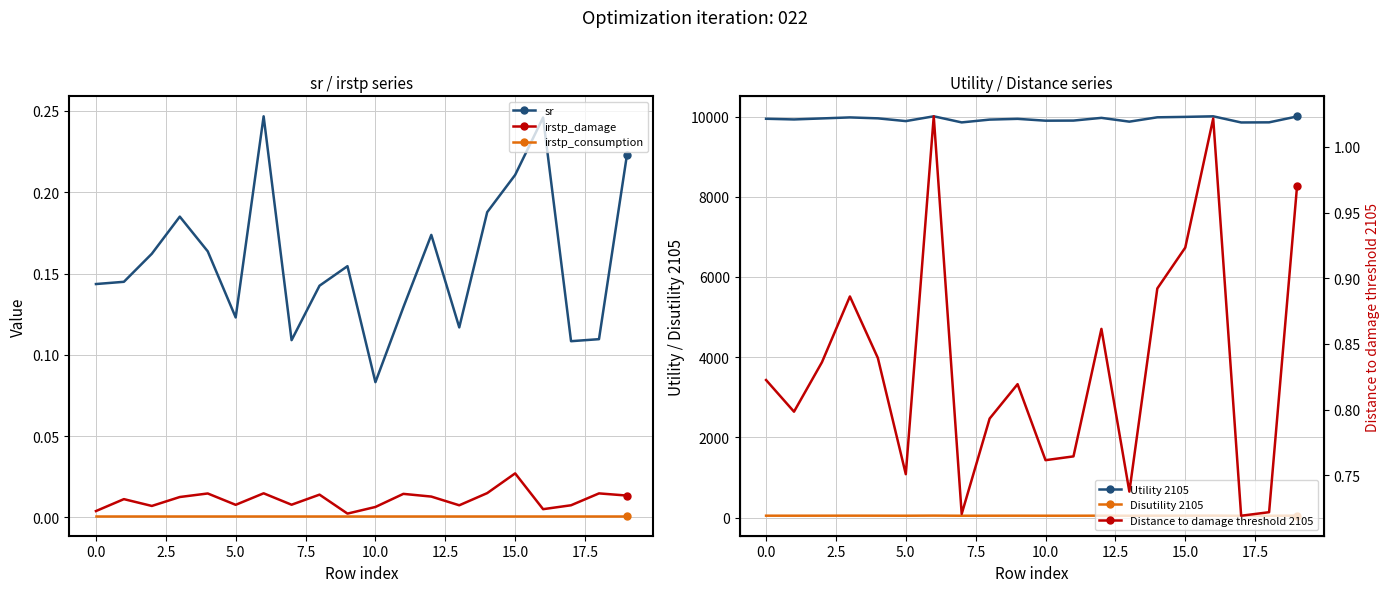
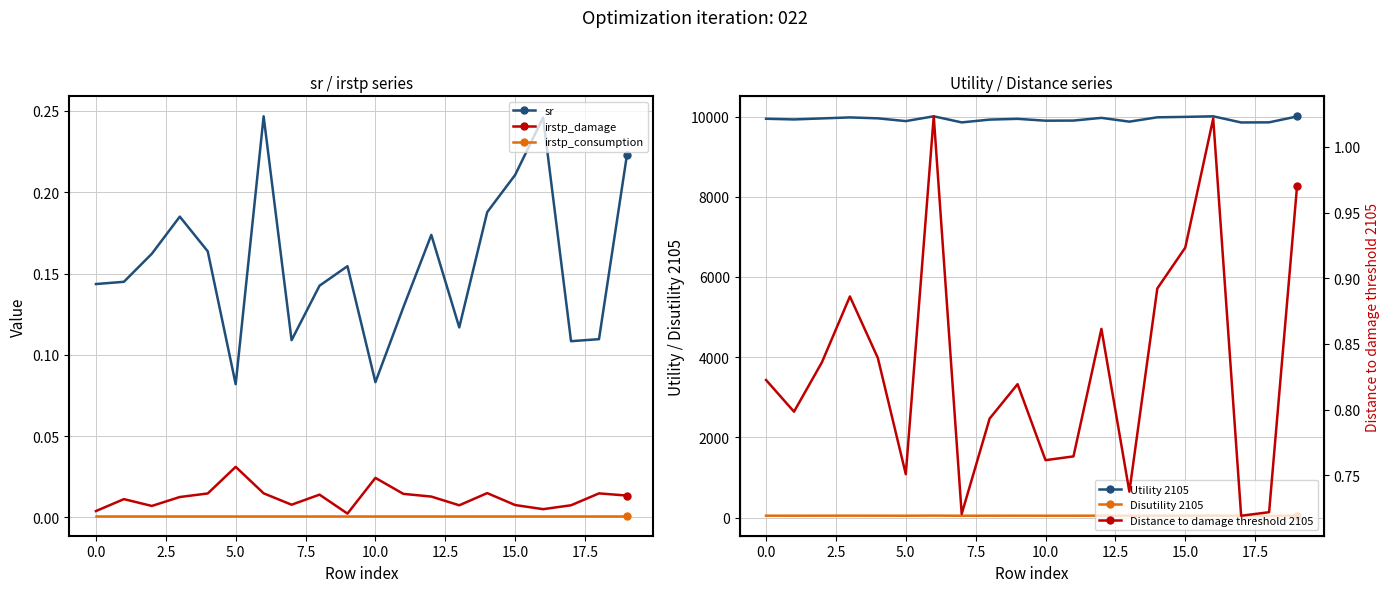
  {
    "sr / irstp series": {
      "sr": {
        "0.0": 0.144,
-       "5.0": 0.123,
+       "5.0": 0.082,
        "10.0": 0.083,
        "15.0": 0.211
      },
      "irstp_damage": {
        "0.0": 0.004,
-       "5.0": 0.008,
-       "10.0": 0.006,
-       "15.0": 0.027
+       "5.0": 0.031,
+       "10.0": 0.024,
+       "15.0": 0.008
      },
      "irstp_consumption": {
        "0.0": 0.001,
        "5.0": 0.001,
        "10.0": 0.001,
        "15.0": 0.001
      }
    }
  }
